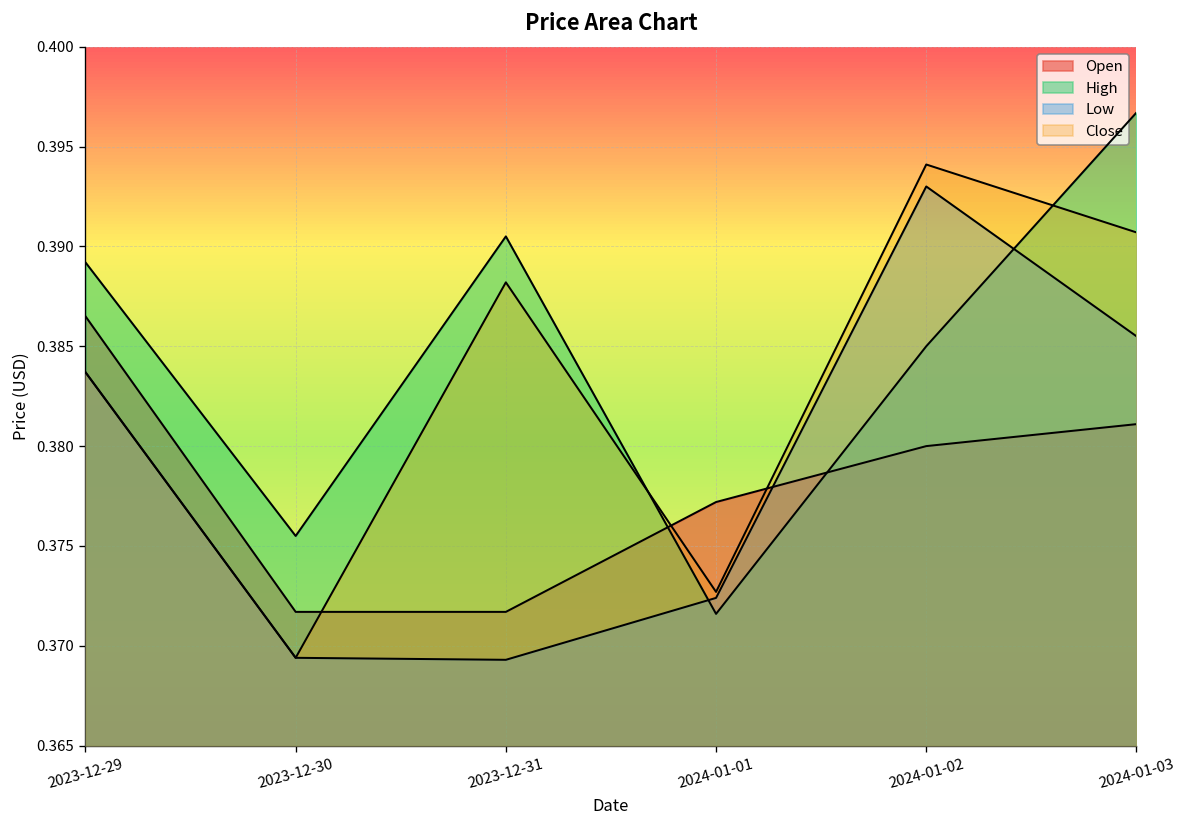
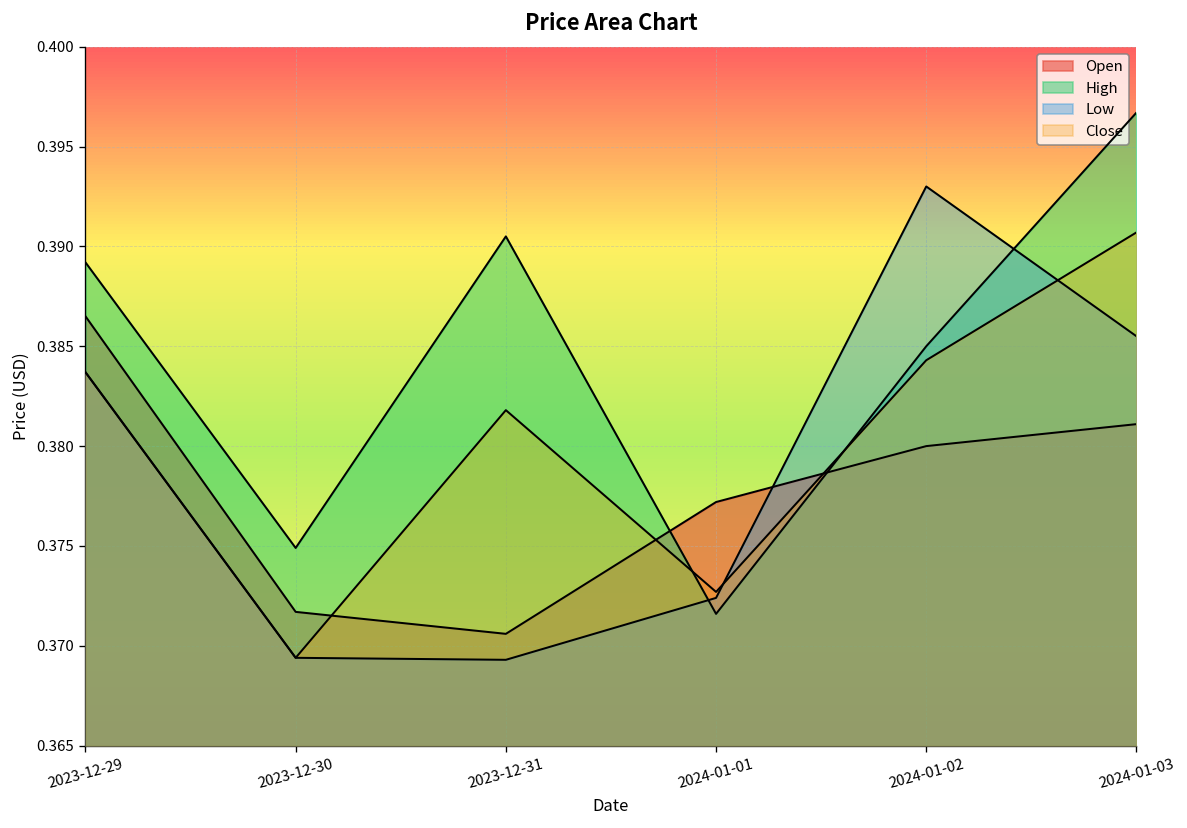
  {
    "Open": {
      "2023-12-29": 0.3865,
      "2023-12-30": 0.3717,
-     "2023-12-31": 0.3717,
+     "2023-12-31": 0.3706,
      "2024-01-01": 0.3772,
      "2024-01-02": 0.3800,
      "2024-01-03": 0.3811
    },
    "High": {
      "2023-12-29": 0.3892,
-     "2023-12-30": 0.3755,
+     "2023-12-30": 0.3749,
      "2023-12-31": 0.3905,
      "2024-01-01": 0.3716,
      "2024-01-02": 0.3850,
      "2024-01-03": 0.3967
    },
    "Low": {
      "2023-12-31": 0.3693,
      "2024-01-01": 0.3724,
      "2024-01-02": 0.3930,
      "2024-01-03": 0.3855
    },
    "Close": {
-     "2023-12-31": 0.3882,
+     "2023-12-31": 0.3818,
      "2024-01-01": 0.3727,
-     "2024-01-02": 0.3941,
+     "2024-01-02": 0.3843,
      "2024-01-03": 0.3907
    }
  }
